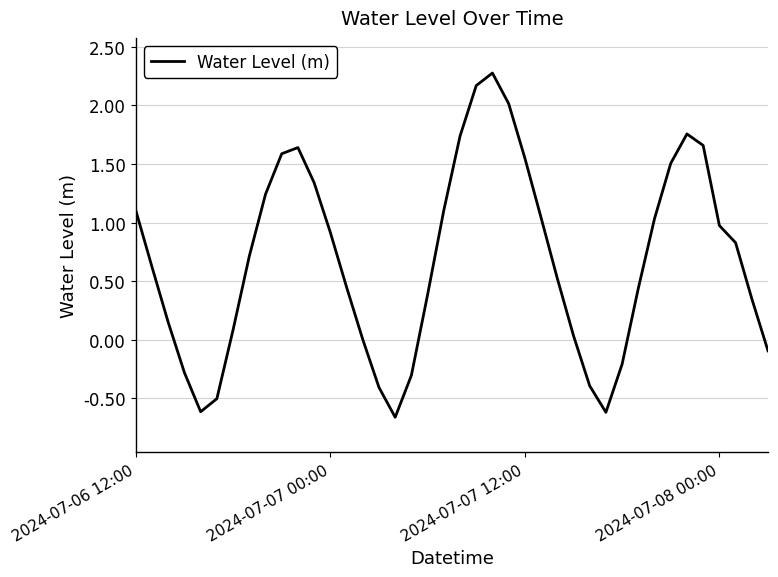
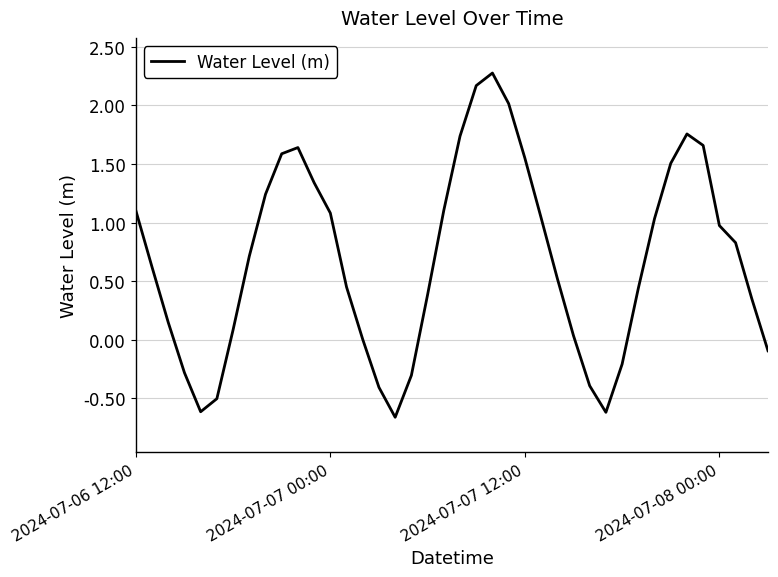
  {
    "2024-07-06 12:00": 1.10,
-   "2024-07-07 00:00": 0.92,
+   "2024-07-07 00:00": 1.08,
    "2024-07-07 12:00": 1.55,
    "2024-07-08 00:00": 0.97
  }
